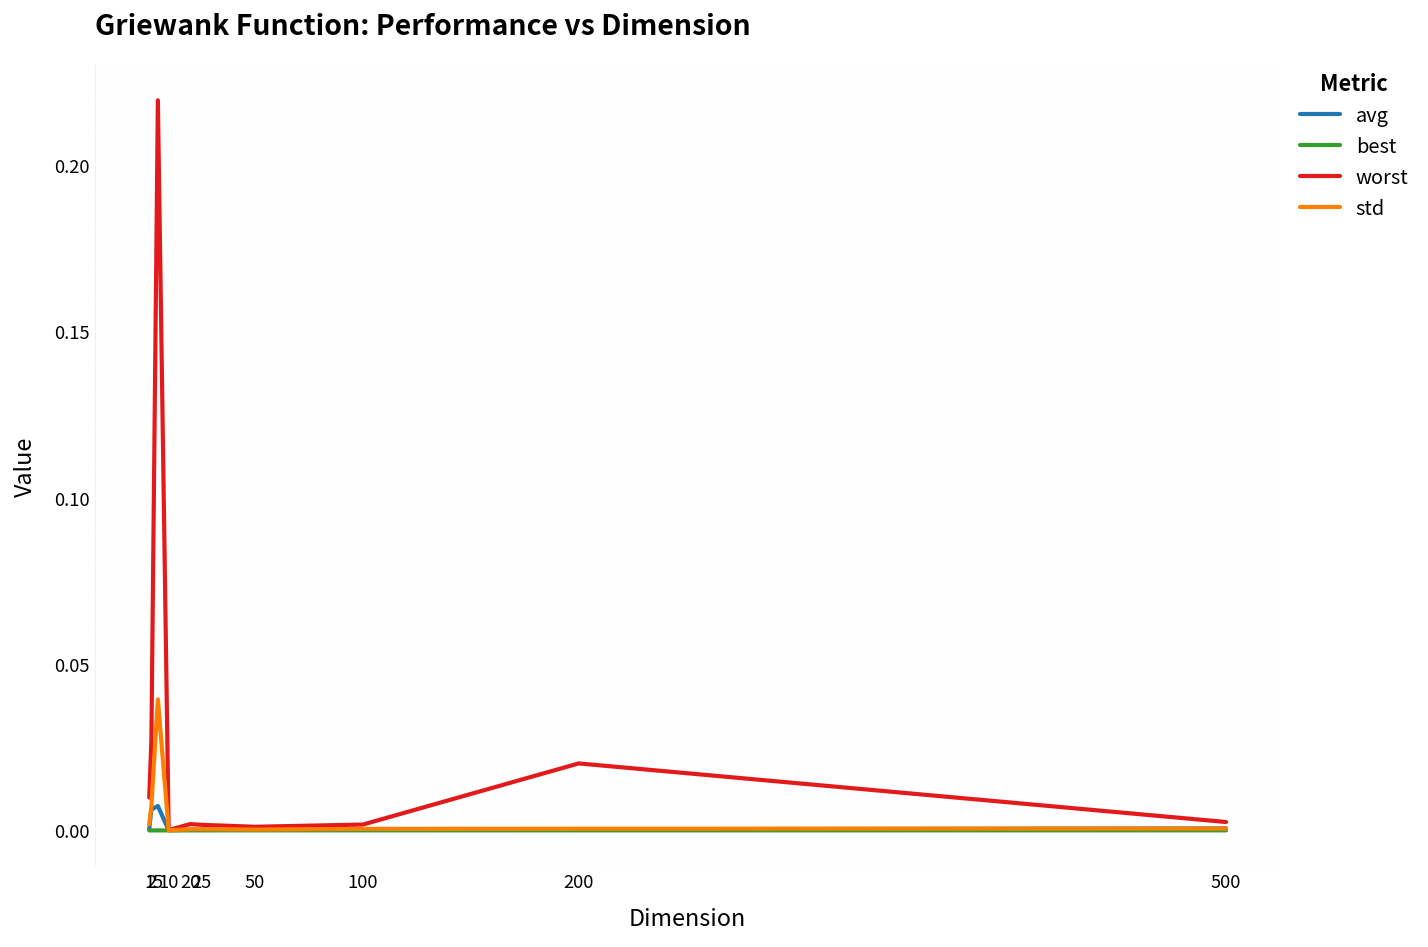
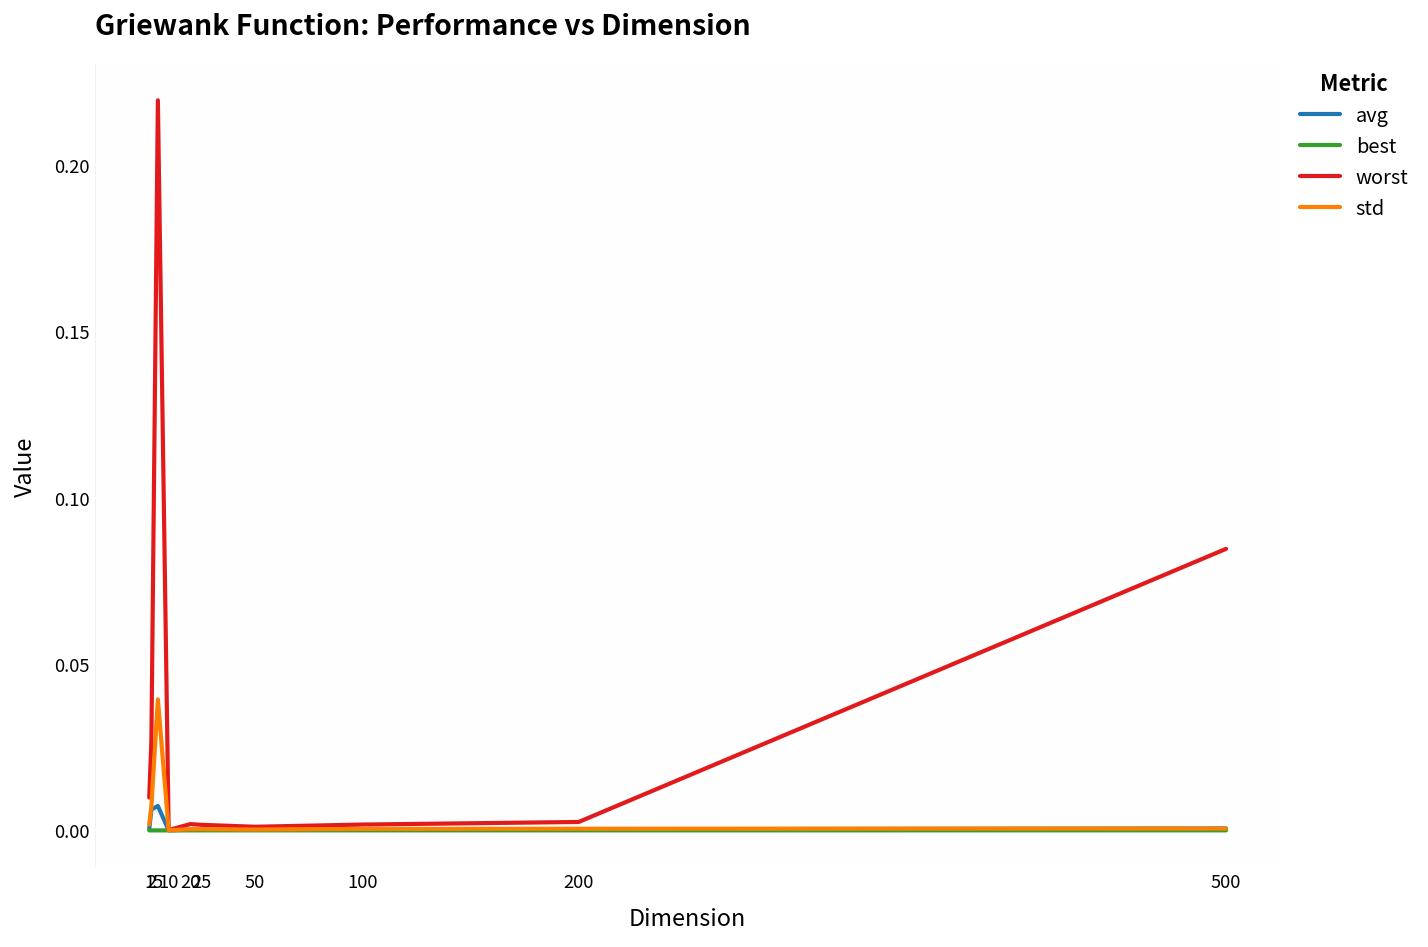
  {
    "worst": {
      "100": 0.002,
-     "200": 0.020,
-     "500": 0.003
+     "200": 0.003,
+     "500": 0.085
    }
  }
